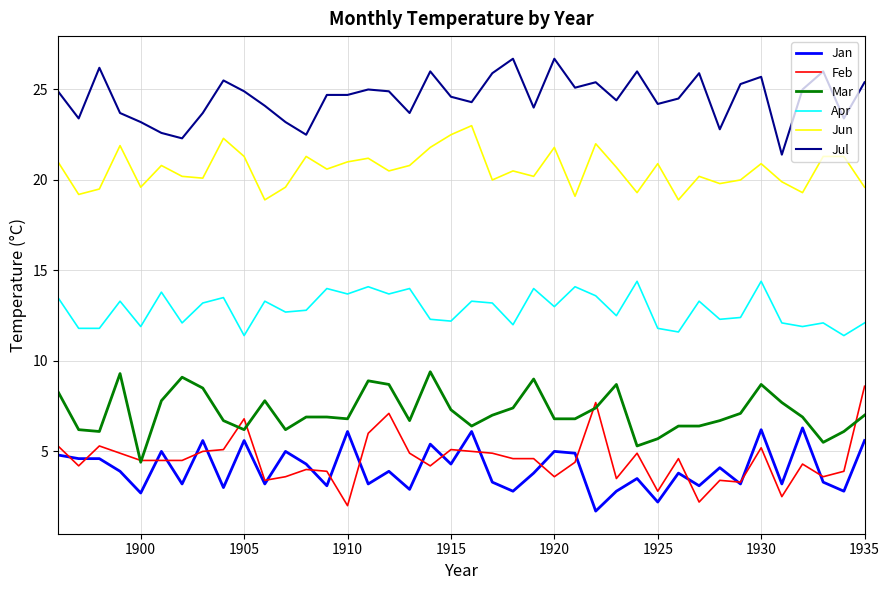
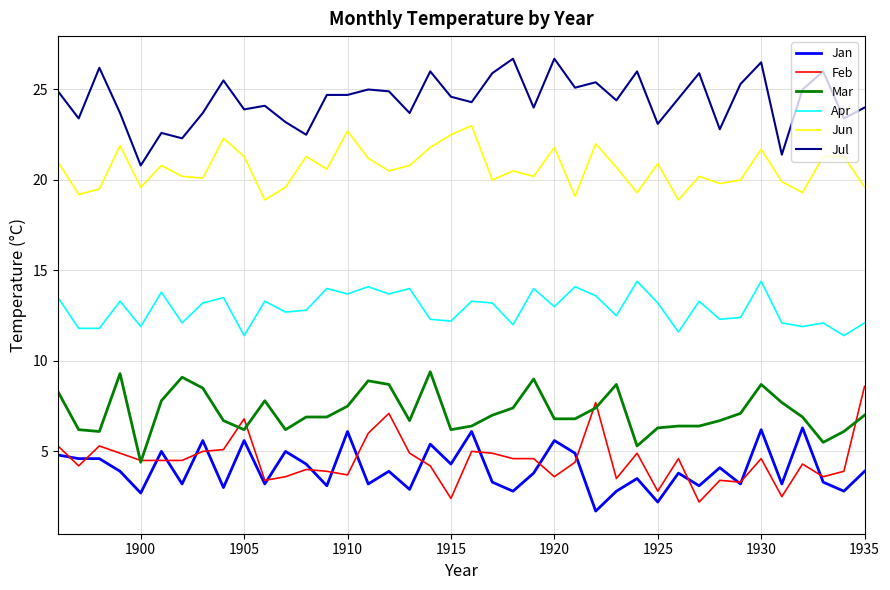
  {
    "Jan": {
      "1900": 2.7,
      "1905": 5.6,
      "1910": 6.1,
      "1915": 4.3,
-     "1920": 5.0,
+     "1920": 5.6,
      "1925": 2.2,
      "1930": 6.2,
-     "1935": 5.6
+     "1935": 3.9
    },
    "Feb": {
      "1905": 6.8,
-     "1910": 2.0,
-     "1915": 5.1,
+     "1910": 3.7,
+     "1915": 2.4,
      "1920": 3.6,
      "1925": 2.8,
-     "1930": 5.2,
+     "1930": 4.6,
      "1935": 8.6
    },
    "Mar": {
      "1905": 6.2,
-     "1910": 6.8,
-     "1915": 7.3,
+     "1910": 7.5,
+     "1915": 6.2,
      "1920": 6.8,
-     "1925": 5.7,
+     "1925": 6.3,
      "1930": 8.7,
      "1935": 7.0
    },
    "Apr": {
      "1900": 11.9,
      "1905": 11.4,
      "1910": 13.7,
      "1915": 12.2,
      "1920": 13.0,
-     "1925": 11.8,
+     "1925": 13.2,
      "1930": 14.4,
      "1935": 12.1
    },
    "Jun": {
      "1900": 19.6,
      "1905": 21.3,
-     "1910": 21.0,
+     "1910": 22.7,
      "1915": 22.5,
      "1920": 21.8,
      "1925": 20.9,
-     "1930": 20.9,
+     "1930": 21.7,
      "1935": 19.6
    },
    "Jul": {
-     "1900": 23.2,
-     "1905": 24.9,
+     "1900": 20.8,
+     "1905": 23.9,
      "1910": 24.7,
      "1915": 24.6,
      "1920": 26.7,
-     "1925": 24.2,
-     "1930": 25.7,
-     "1935": 25.4
+     "1925": 23.1,
+     "1930": 26.5,
+     "1935": 24.0
    }
  }
